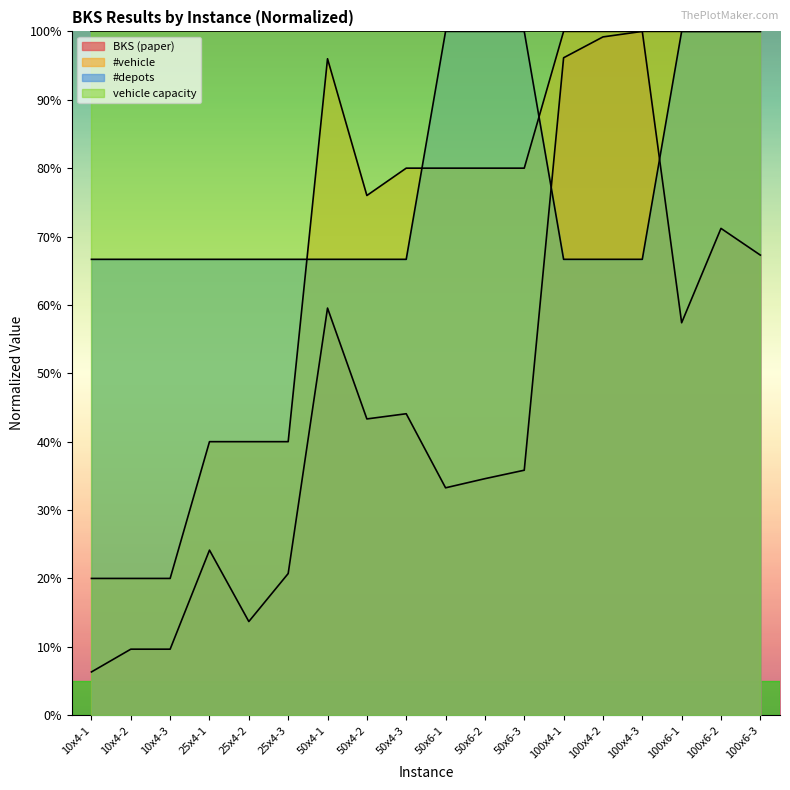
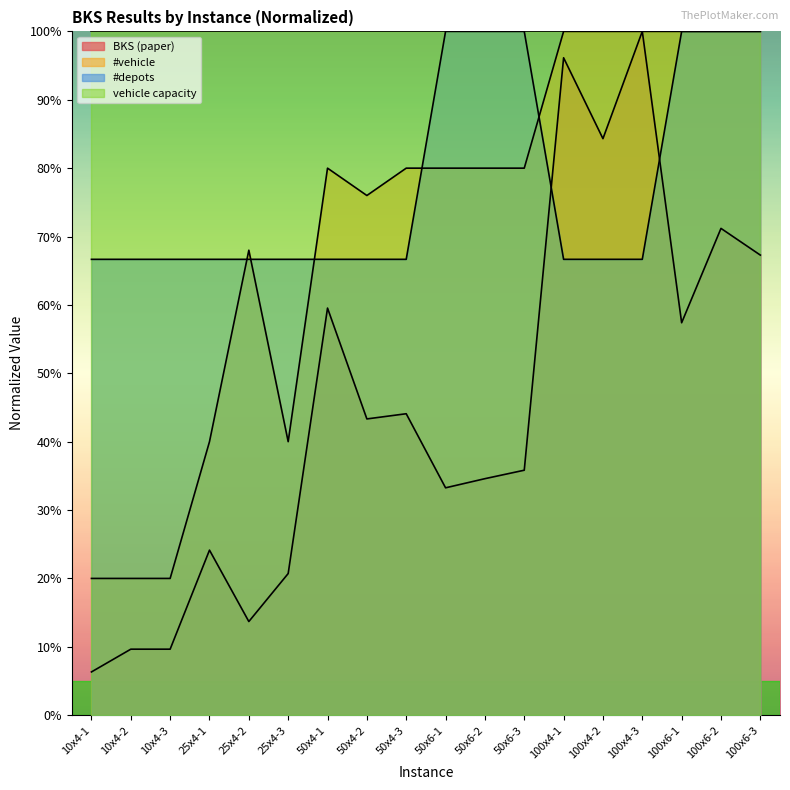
  {
    "BKS (paper)": {
      "10x4-1": "6%",
      "10x4-2": "10%",
      "10x4-3": "10%",
      "25x4-1": "24%",
      "25x4-2": "14%",
      "25x4-3": "21%",
      "50x4-1": "60%",
      "50x4-2": "43%",
      "50x4-3": "44%",
      "50x6-1": "33%",
      "50x6-2": "35%",
      "50x6-3": "36%",
      "100x4-1": "96%",
-     "100x4-2": "99%",
+     "100x4-2": "84%",
      "100x6-1": "57%",
      "100x6-2": "71%",
      "100x6-3": "67%"
    },
    "#vehicle": {
      "10x4-1": "20%",
      "10x4-2": "20%",
      "10x4-3": "20%",
      "25x4-1": "40%",
-     "25x4-2": "40%",
+     "25x4-2": "68%",
      "25x4-3": "40%",
-     "50x4-1": "96%",
+     "50x4-1": "80%",
      "50x4-2": "76%",
      "50x4-3": "80%",
      "50x6-1": "80%",
      "50x6-2": "80%",
      "50x6-3": "80%"
    },
    "#depots": {
      "10x4-1": "67%",
      "10x4-2": "67%",
      "10x4-3": "67%",
      "25x4-1": "67%",
      "25x4-2": "67%",
      "25x4-3": "67%",
      "50x4-1": "67%",
      "50x4-2": "67%",
      "50x4-3": "67%",
      "100x4-1": "67%",
      "100x4-2": "67%",
      "100x4-3": "67%"
    },
    "vehicle capacity": {
      "10x4-1": "100%",
      "10x4-2": "100%",
      "10x4-3": "100%",
      "25x4-1": "100%",
      "25x4-2": "100%",
      "25x4-3": "100%",
      "50x4-1": "100%",
      "50x4-2": "100%",
      "50x4-3": "100%"
    }
  }
